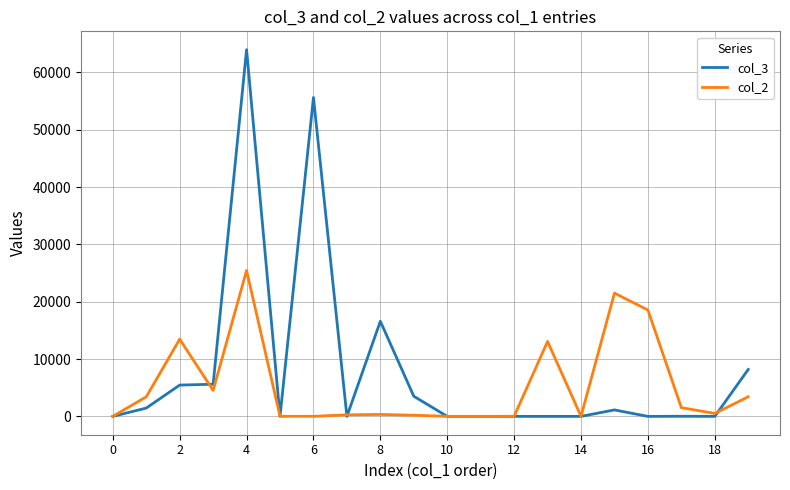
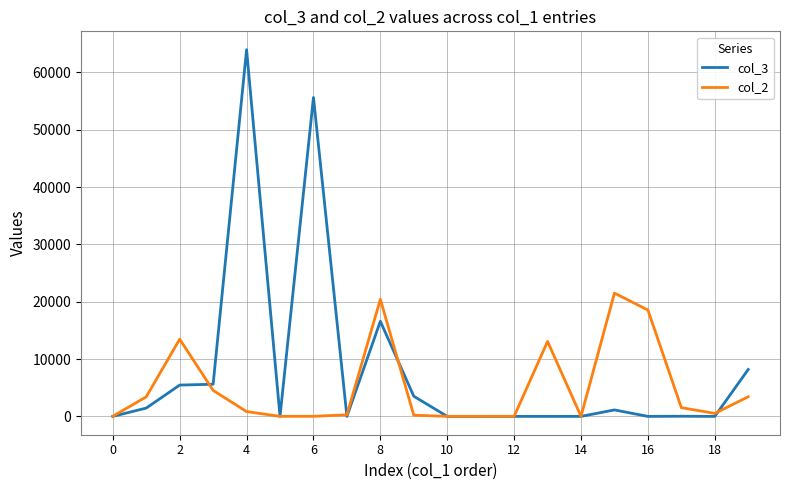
  {
    "col_3": {
      "2": 5000,
      "4": 64000,
      "6": 56000,
      "8": 17000,
      "16": 0,
      "18": 0
    },
    "col_2": {
      "2": 13000,
-     "4": 25000,
+     "4": 1000,
      "6": 0,
-     "8": 0,
+     "8": 20000,
      "16": 19000,
      "18": 1000
    }
  }
